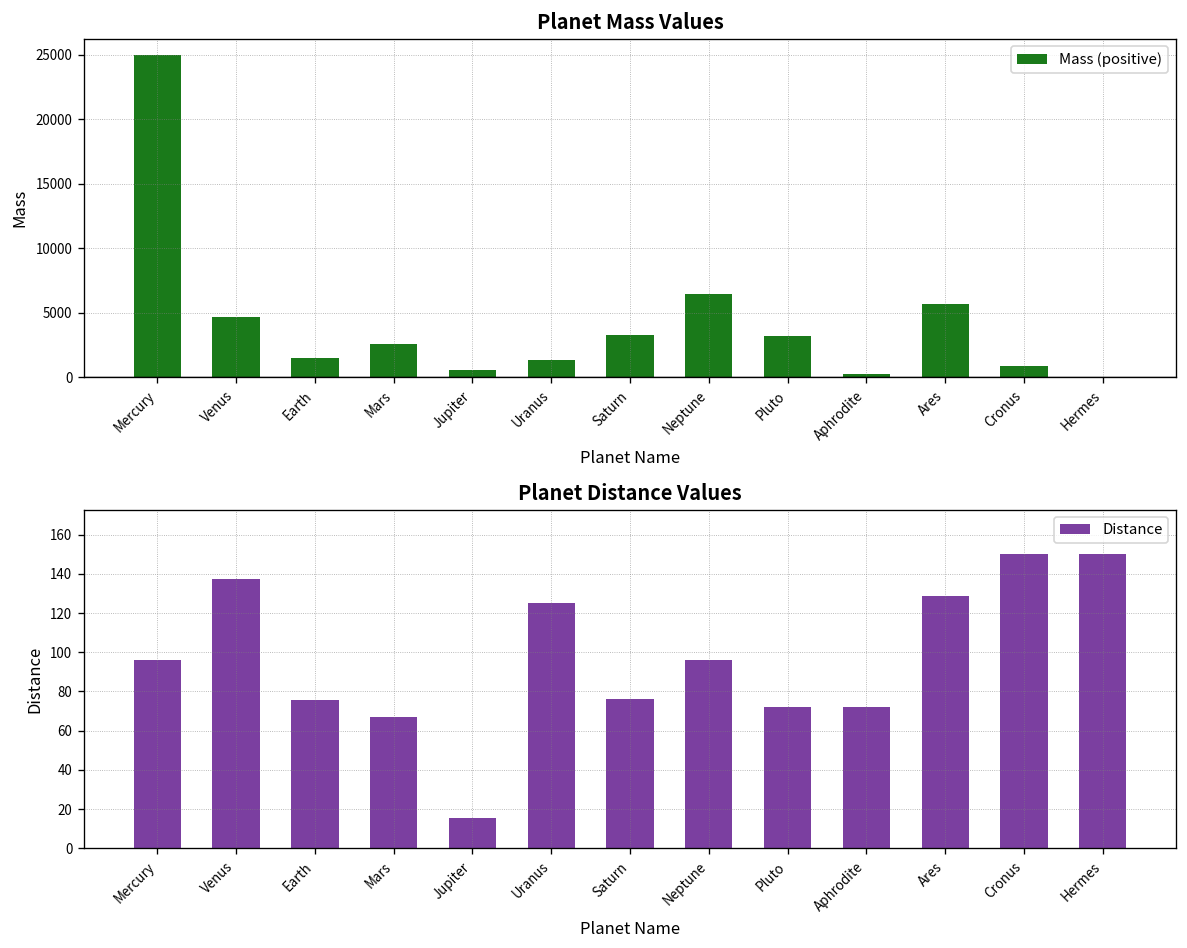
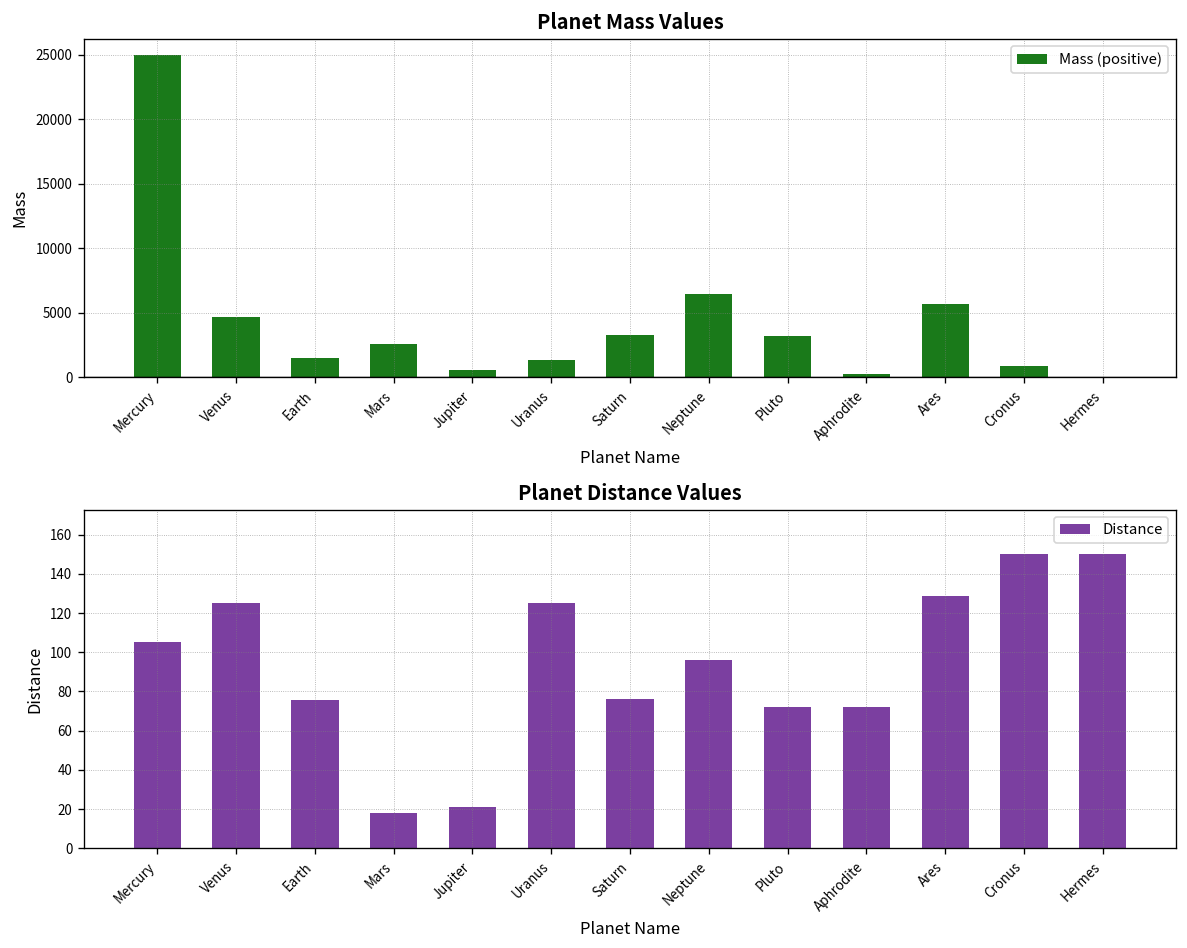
  {
    "Planet Mass Values": {
      "Mercury": 25000,
      "Venus": 4700,
      "Earth": 1500,
      "Mars": 2600,
      "Jupiter": 600,
      "Uranus": 1400,
      "Saturn": 3300,
      "Neptune": 6500,
      "Pluto": 3200,
      "Aphrodite": 300,
      "Ares": 5700,
      "Cronus": 900
    },
    "Planet Distance Values": {
-     "Mercury": 96,
-     "Venus": 137,
+     "Mercury": 105,
+     "Venus": 125,
      "Earth": 75,
-     "Mars": 67,
-     "Jupiter": 16,
+     "Mars": 18,
+     "Jupiter": 21,
      "Uranus": 125,
      "Saturn": 76,
      "Neptune": 96,
      "Pluto": 72,
      "Aphrodite": 72,
      "Ares": 128,
      "Cronus": 150,
      "Hermes": 150
    }
  }
